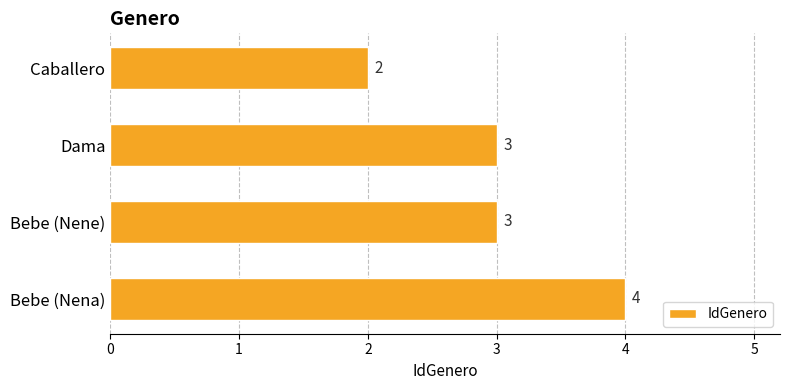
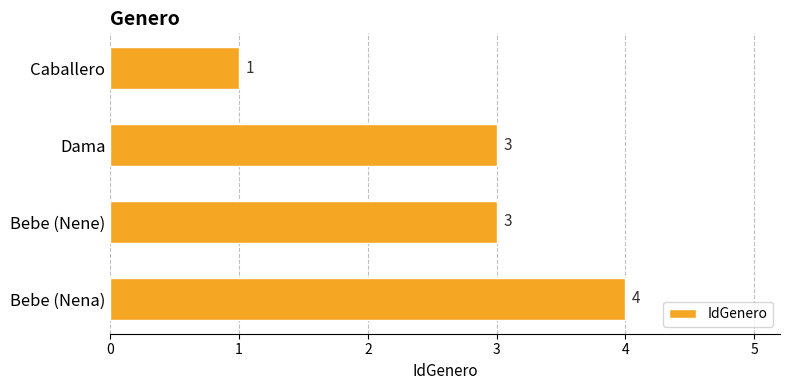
  {
-   "Caballero": 2,
+   "Caballero": 1,
    "Dama": 3,
    "Bebe (Nene)": 3,
    "Bebe (Nena)": 4
  }
